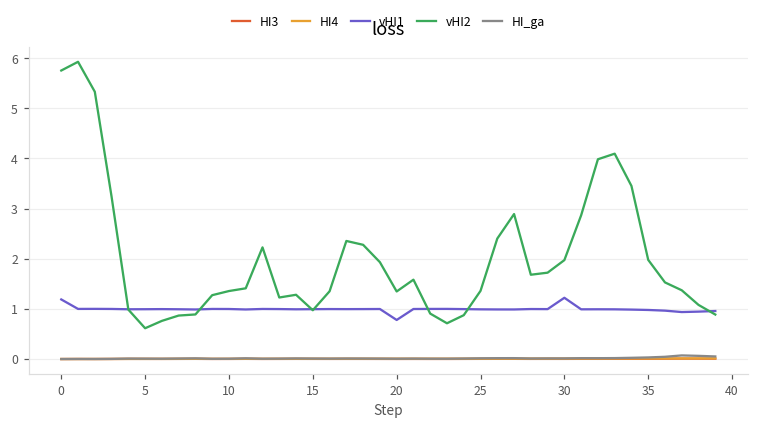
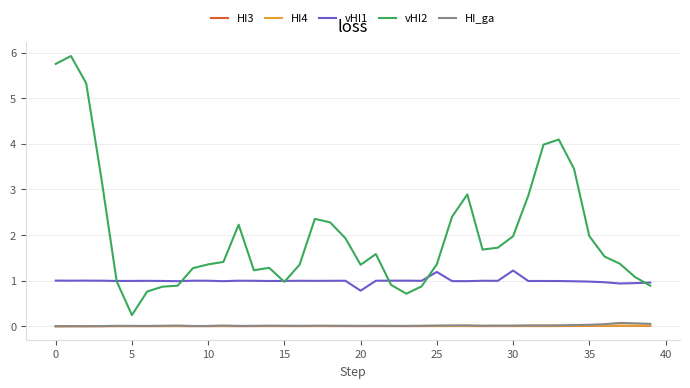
  {
    "vHI1": {
-     "0": 1.2,
+     "0": 1.0,
      "5": 1.0,
      "10": 1.0,
      "20": 0.8,
-     "25": 1.0,
+     "25": 1.2,
      "30": 1.2,
      "35": 1.0
    },
    "vHI2": {
      "0": 5.8,
-     "5": 0.6,
+     "5": 0.2,
      "10": 1.4,
      "20": 1.3,
      "25": 1.4,
      "30": 2.0,
      "35": 2.0
    }
  }
